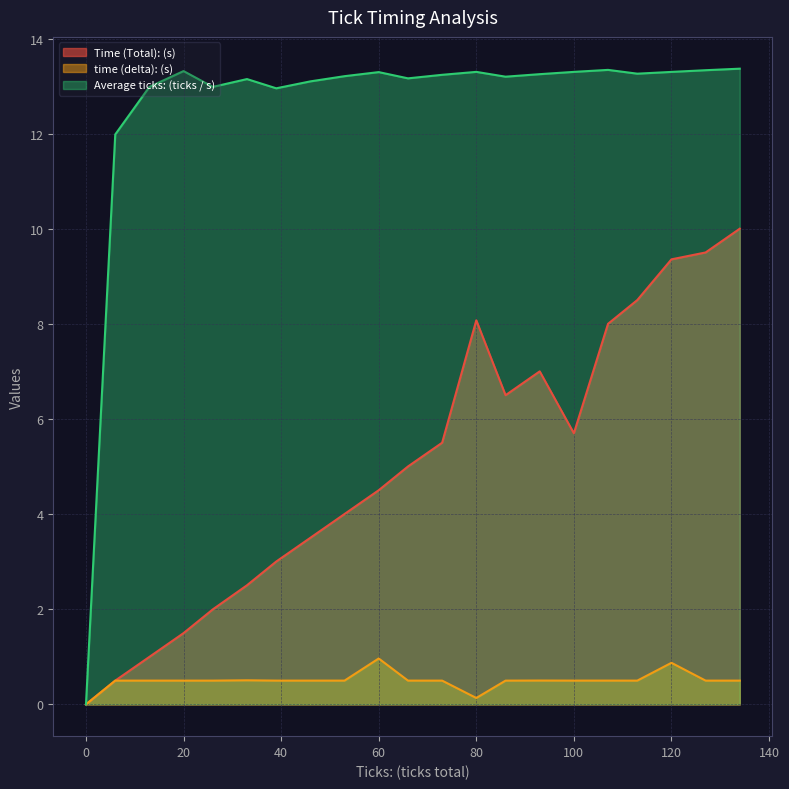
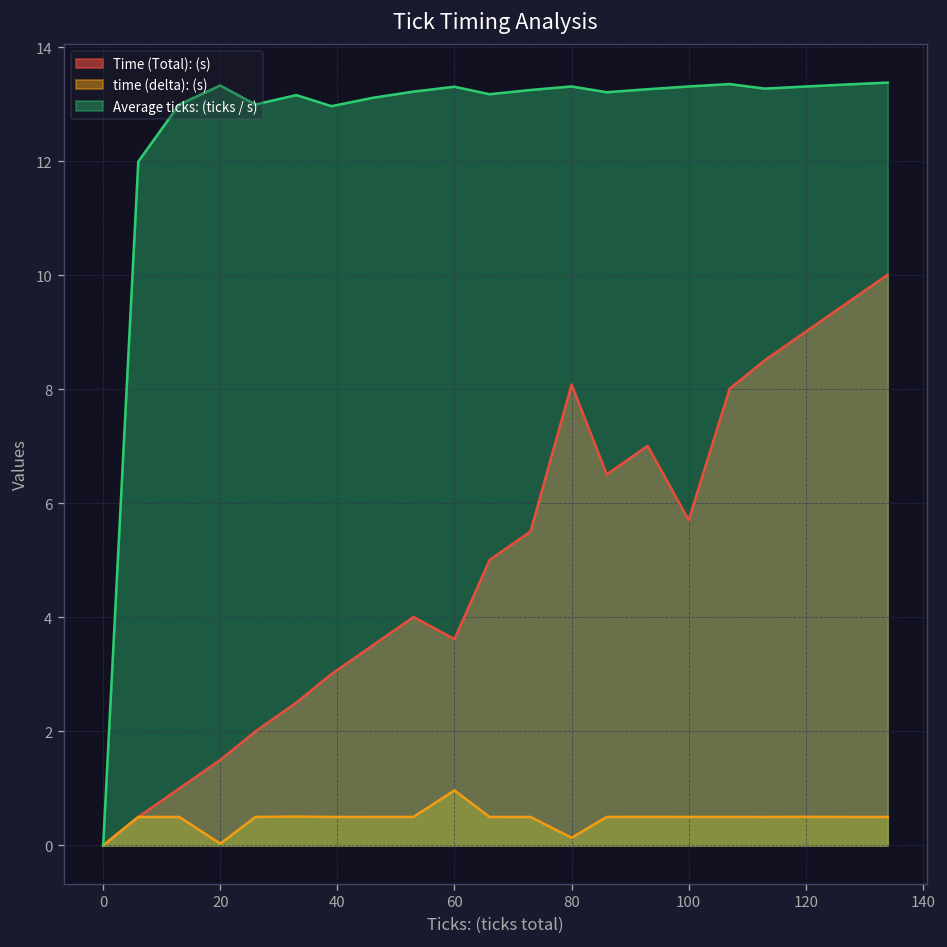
  {
    "Time (Total): (s)": {
      "20": 1.5,
-     "60": 4.5,
+     "60": 3.6,
      "80": 8.1,
      "100": 5.7,
-     "120": 9.4
+     "120": 9.0
    },
    "time (delta): (s)": {
-     "20": 0.5,
+     "20": 0.0,
      "60": 1.0,
      "80": 0.1,
      "100": 0.5,
-     "120": 0.9
+     "120": 0.5
    },
    "Average ticks: (ticks / s)": {
      "60": 13.3,
      "80": 13.3,
      "100": 13.3,
      "120": 13.3
    }
  }
